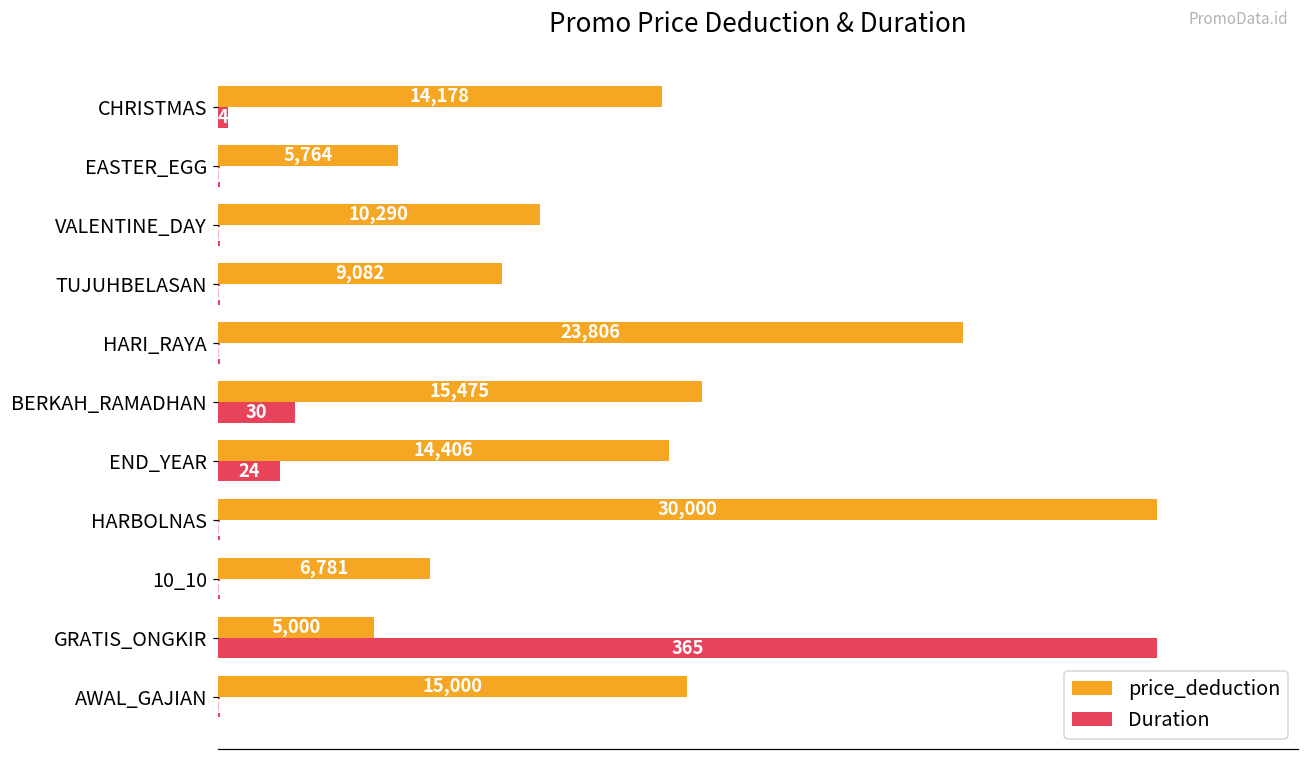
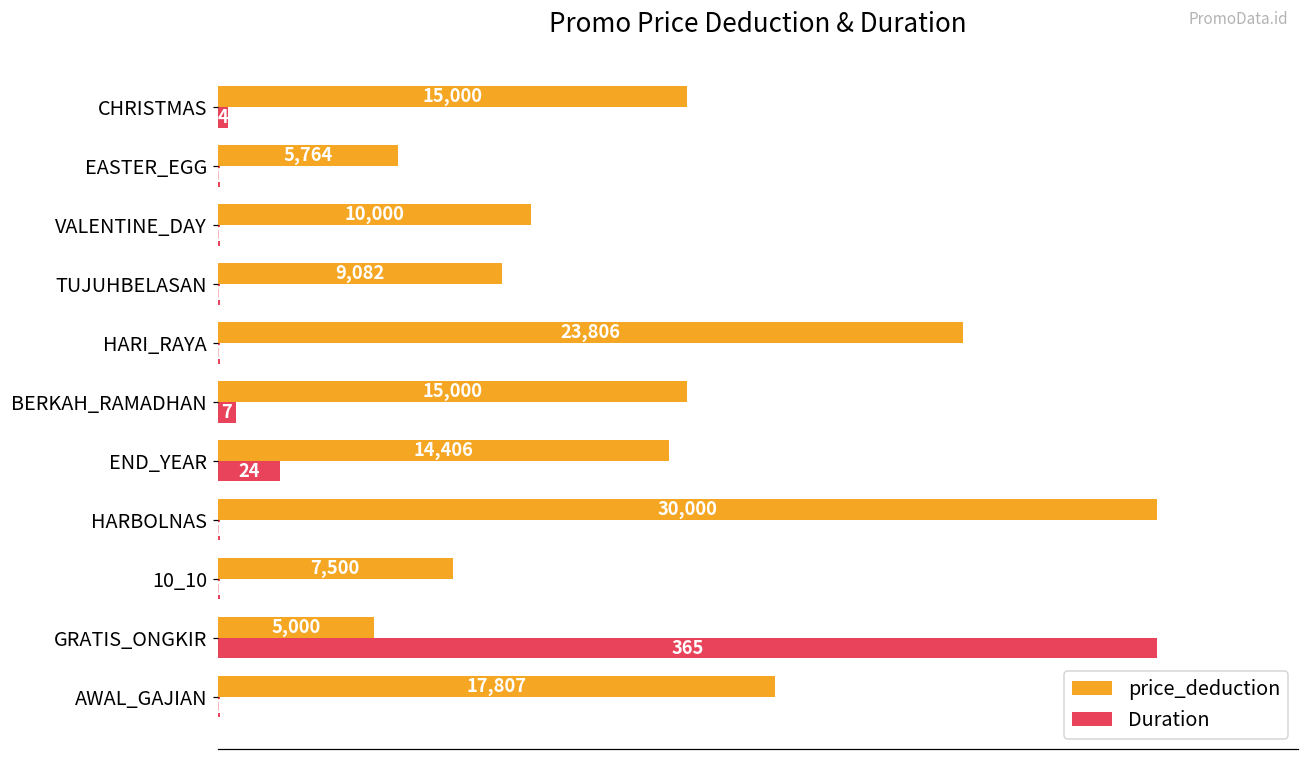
  {
    "price_deduction": {
-     "CHRISTMAS": "14,178",
-     "VALENTINE_DAY": "10,290",
-     "BERKAH_RAMADHAN": "15,475",
-     "10_10": "6,781",
-     "AWAL_GAJIAN": "15,000"
+     "CHRISTMAS": "15,000",
+     "VALENTINE_DAY": "10,000",
+     "BERKAH_RAMADHAN": "15,000",
+     "10_10": "7,500",
+     "AWAL_GAJIAN": "17,807"
    },
    "Duration": {
-     "BERKAH_RAMADHAN": "30"
+     "BERKAH_RAMADHAN": "7"
    }
  }
